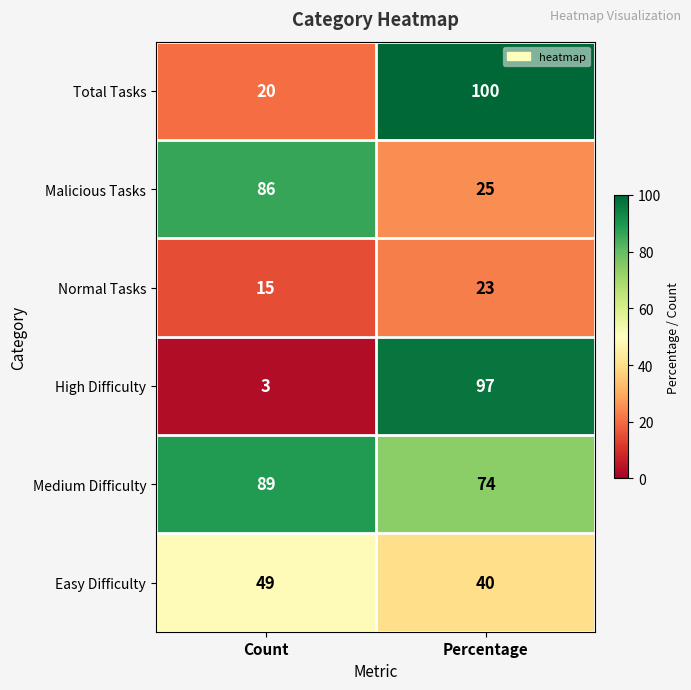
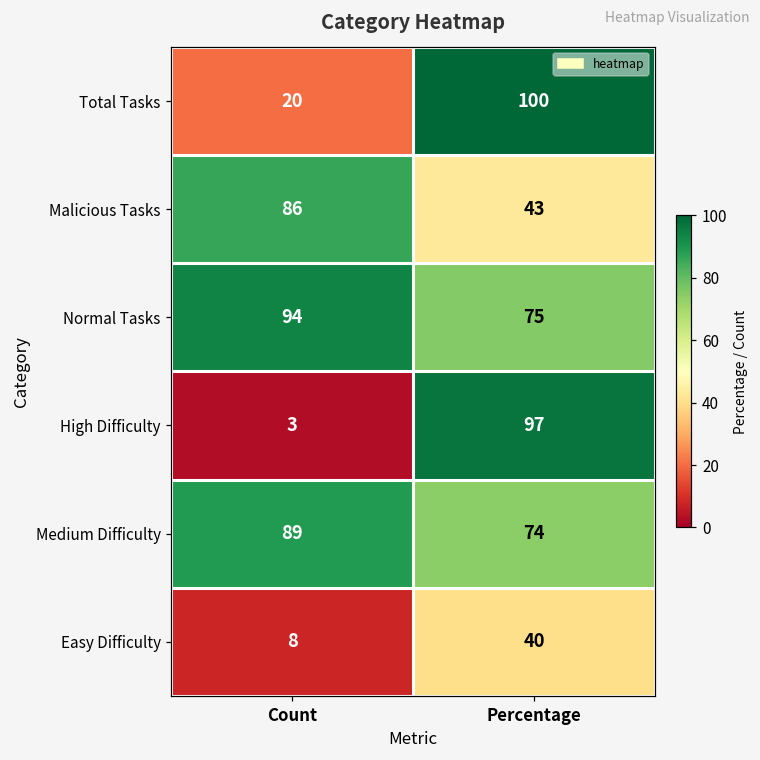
  {
    "Total Tasks": {
      "Count": 20,
      "Percentage": 100
    },
    "Malicious Tasks": {
      "Count": 86,
-     "Percentage": 25
+     "Percentage": 43
    },
    "Normal Tasks": {
-     "Count": 15,
-     "Percentage": 23
+     "Count": 94,
+     "Percentage": 75
    },
    "High Difficulty": {
      "Count": 3,
      "Percentage": 97
    },
    "Medium Difficulty": {
      "Count": 89,
      "Percentage": 74
    },
    "Easy Difficulty": {
-     "Count": 49,
+     "Count": 8,
      "Percentage": 40
    }
  }
